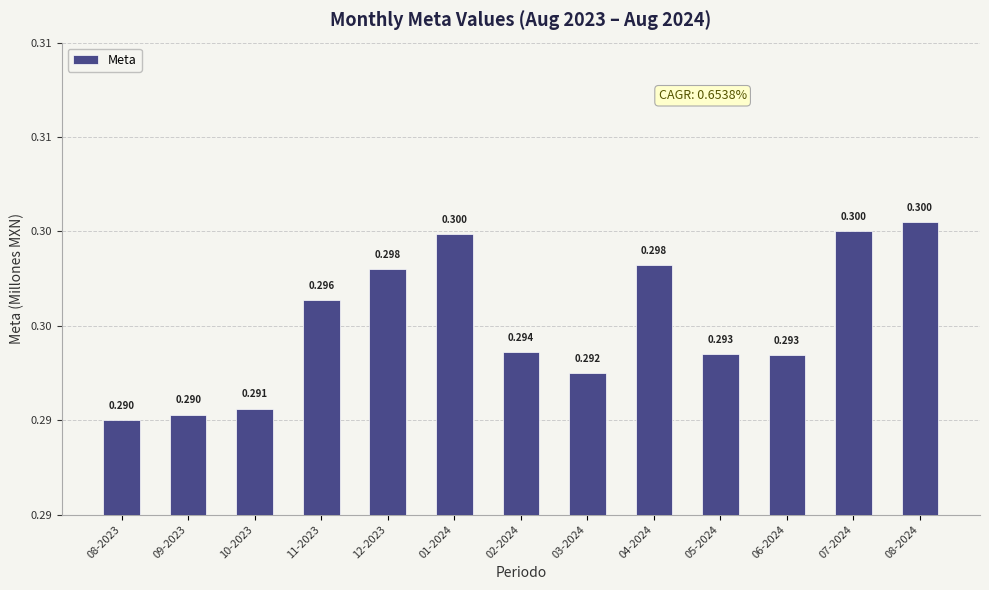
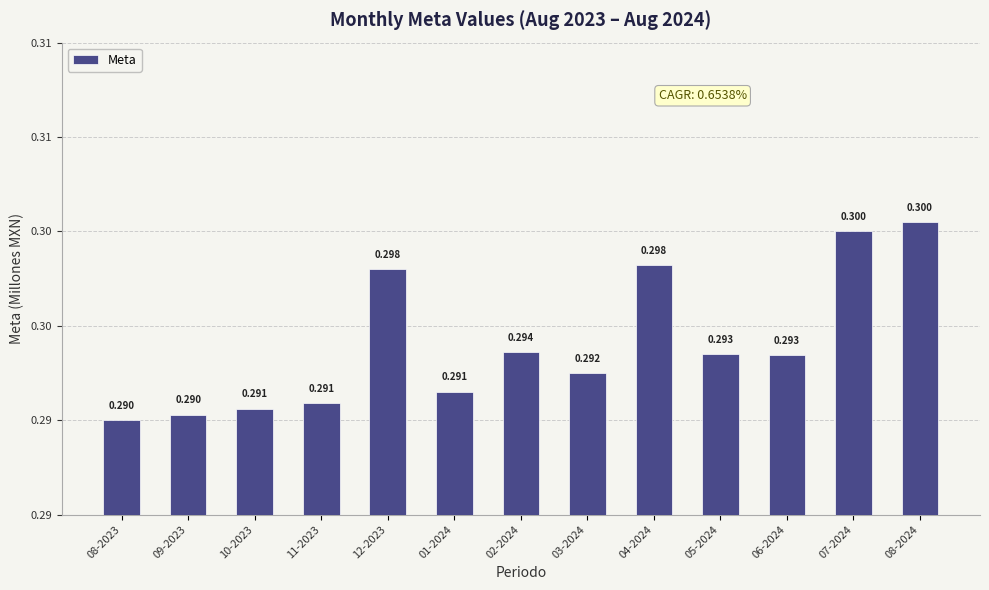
  {
    "08-2023": 0.290,
    "09-2023": 0.290,
    "10-2023": 0.291,
-   "11-2023": 0.296,
+   "11-2023": 0.291,
    "12-2023": 0.298,
-   "01-2024": 0.300,
+   "01-2024": 0.291,
    "02-2024": 0.294,
    "03-2024": 0.292,
    "04-2024": 0.298,
    "05-2024": 0.293,
    "06-2024": 0.293,
    "07-2024": 0.300,
    "08-2024": 0.300
  }
